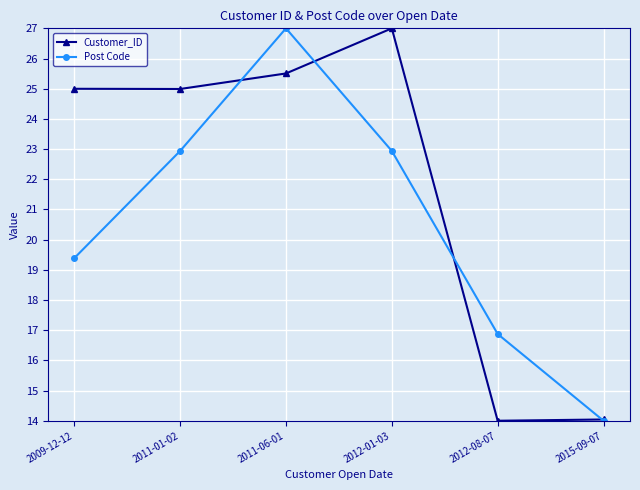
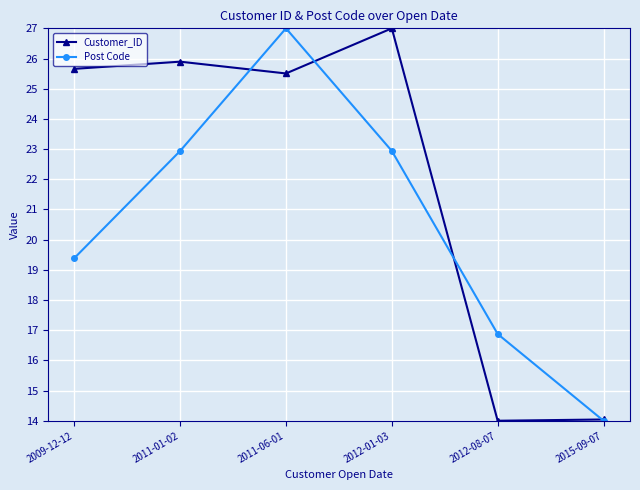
  {
    "Customer_ID": {
-     "2009-12-12": 25.0,
-     "2011-01-02": 25.0,
+     "2009-12-12": 25.7,
+     "2011-01-02": 25.9,
      "2011-06-01": 25.5,
      "2012-01-03": 27.0,
      "2012-08-07": 14.0
    },
    "Post Code": {
      "2009-12-12": 19.4,
      "2011-01-02": 22.9,
      "2011-06-01": 27.0,
      "2012-01-03": 22.9,
      "2012-08-07": 16.9
    }
  }
